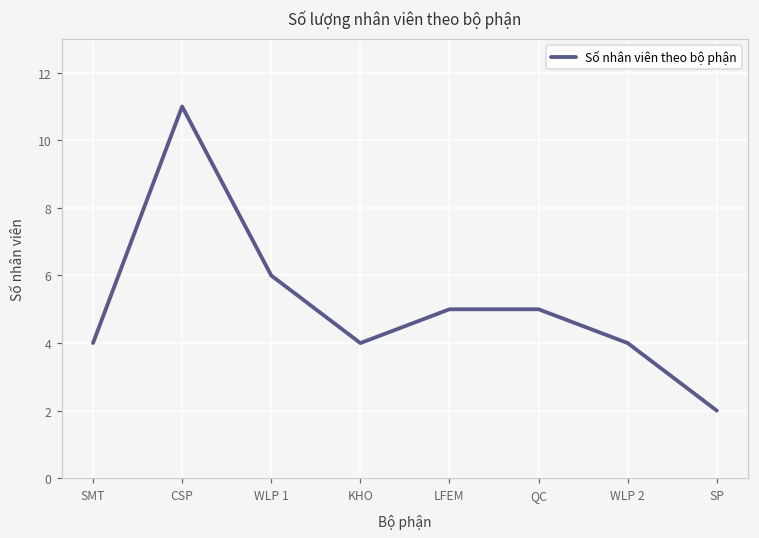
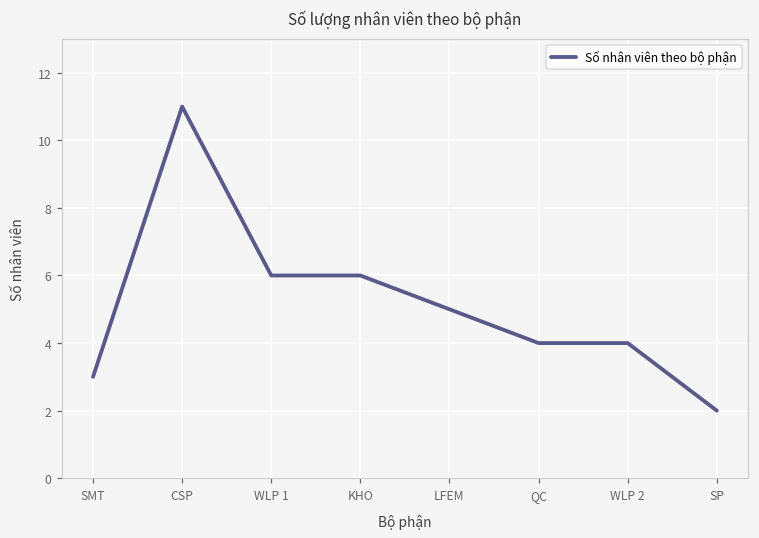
  {
-   "SMT": 4,
+   "SMT": 3,
    "CSP": 11,
    "WLP 1": 6,
-   "KHO": 4,
+   "KHO": 6,
    "LFEM": 5,
-   "QC": 5,
+   "QC": 4,
    "WLP 2": 4,
    "SP": 2
  }
